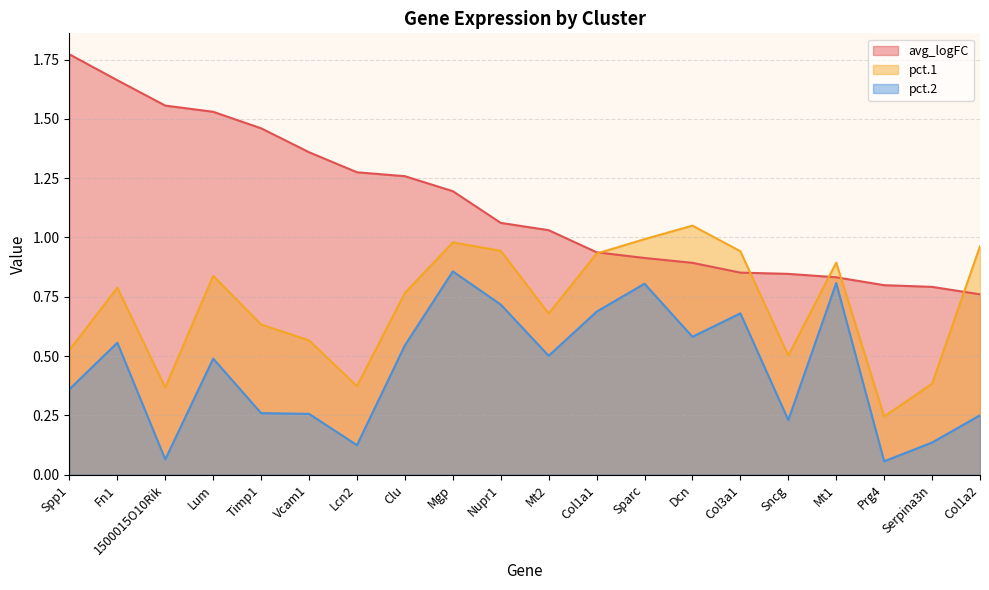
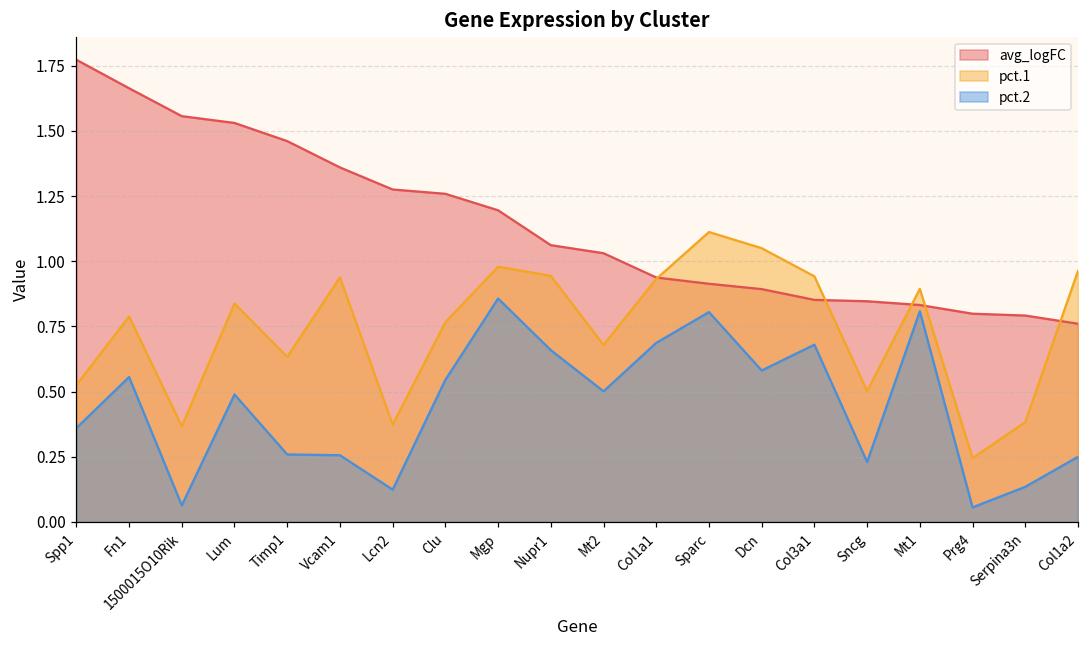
  {
    "avg_logFC": {
      "Spp1": 1.77,
      "Fn1": 1.66,
      "1500015O10Rik": 1.56,
      "Lum": 1.53,
      "Timp1": 1.46,
      "Vcam1": 1.36,
      "Lcn2": 1.28,
      "Clu": 1.26,
      "Mgp": 1.20,
      "Nupr1": 1.06,
      "Mt2": 1.03,
      "Sparc": 0.91,
      "Dcn": 0.89,
      "Col3a1": 0.85,
      "Sncg": 0.85,
      "Mt1": 0.83,
      "Prg4": 0.80,
      "Serpina3n": 0.79,
      "Col1a2": 0.76
    },
    "pct.1": {
      "Spp1": 0.53,
      "Fn1": 0.79,
      "1500015O10Rik": 0.37,
      "Lum": 0.84,
      "Timp1": 0.63,
-     "Vcam1": 0.57,
+     "Vcam1": 0.94,
      "Lcn2": 0.37,
      "Clu": 0.77,
      "Mgp": 0.98,
      "Nupr1": 0.94,
      "Mt2": 0.68,
-     "Sparc": 0.99,
+     "Sparc": 1.11,
      "Dcn": 1.05,
      "Col3a1": 0.94,
      "Sncg": 0.50,
      "Mt1": 0.89,
      "Prg4": 0.25,
      "Serpina3n": 0.38,
      "Col1a2": 0.96
    },
    "pct.2": {
      "Spp1": 0.36,
      "Fn1": 0.56,
      "1500015O10Rik": 0.06,
      "Lum": 0.49,
      "Timp1": 0.26,
      "Vcam1": 0.26,
      "Lcn2": 0.12,
      "Clu": 0.55,
      "Mgp": 0.86,
-     "Nupr1": 0.72,
+     "Nupr1": 0.66,
      "Mt2": 0.50,
      "Col1a1": 0.69,
      "Sparc": 0.81,
      "Dcn": 0.58,
      "Col3a1": 0.68,
      "Sncg": 0.23,
      "Mt1": 0.81,
      "Prg4": 0.06,
      "Serpina3n": 0.14,
      "Col1a2": 0.25
    }
  }
